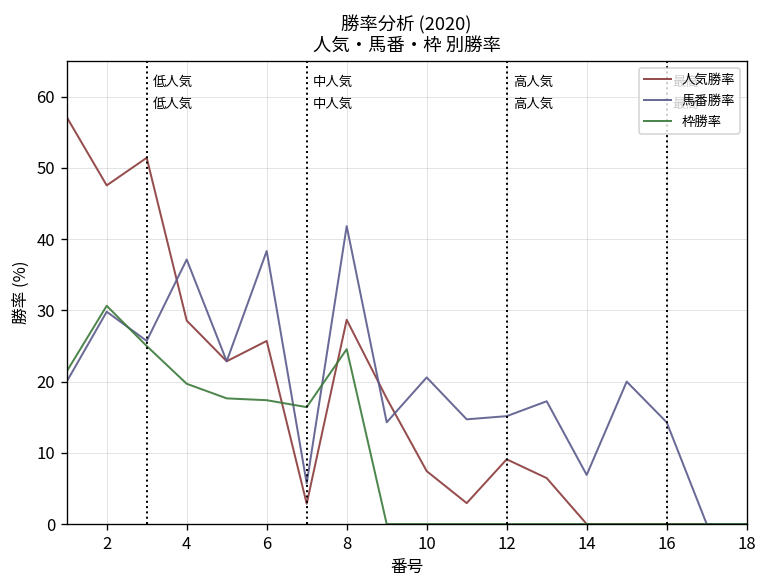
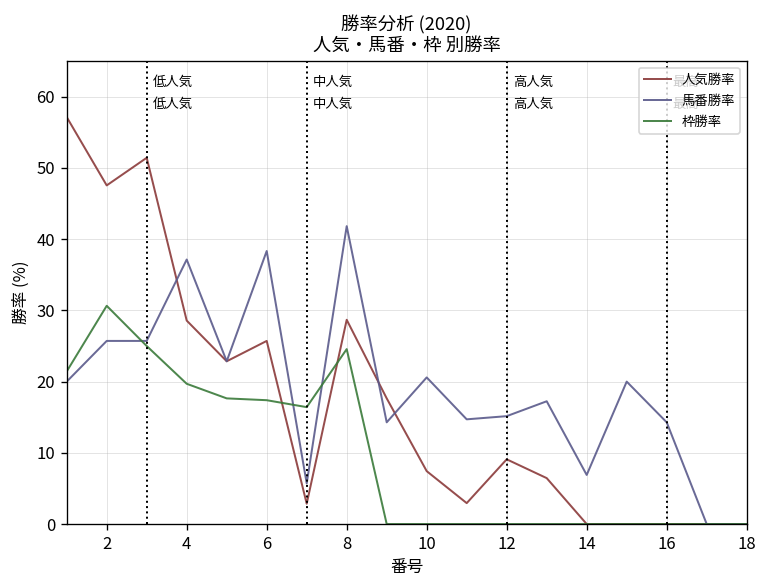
  {
    "人気勝率": {
      "2": 48,
      "4": 29,
      "6": 26,
      "8": 29,
      "10": 7,
      "12": 9
    },
    "馬番勝率": {
-     "2": 30,
+     "2": 26,
      "4": 37,
      "6": 38,
      "8": 42,
      "10": 21,
      "12": 15,
      "14": 7,
      "16": 14
    },
    "枠勝率": {
      "2": 31,
      "4": 20,
      "6": 17,
      "8": 25,
      "10": 0,
      "12": 0
    }
  }
